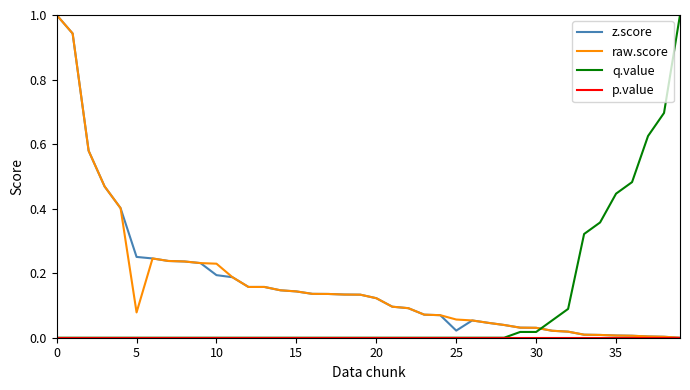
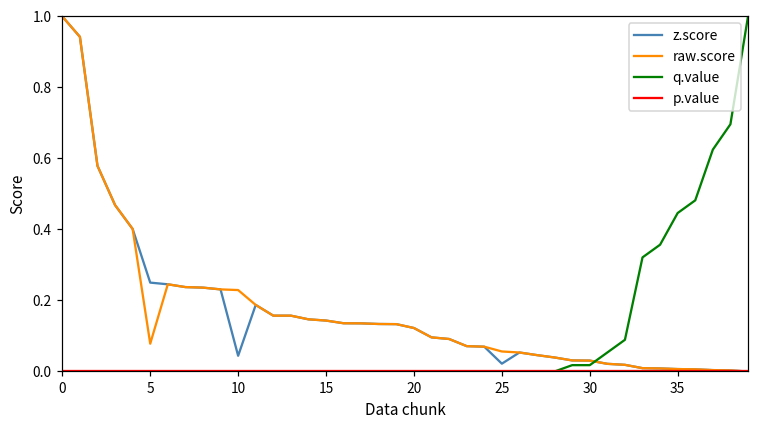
  {
    "z.score": {
      "5": 0.25,
-     "10": 0.19,
+     "10": 0.04,
      "25": 0.02
    },
    "raw.score": {
      "5": 0.08,
      "10": 0.23,
      "25": 0.06
    },
    "q.value": {
      "30": 0.02,
      "35": 0.45
    },
    "p.value": {
      "30": 0.00
    }
  }
